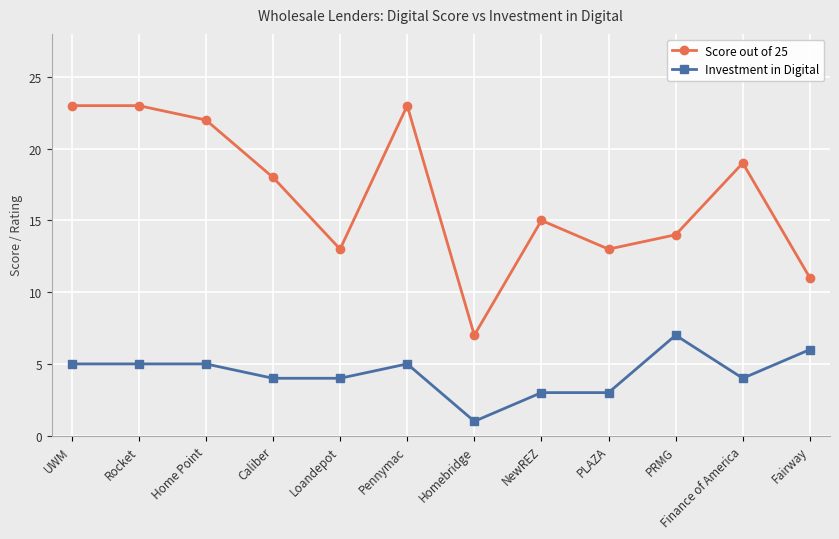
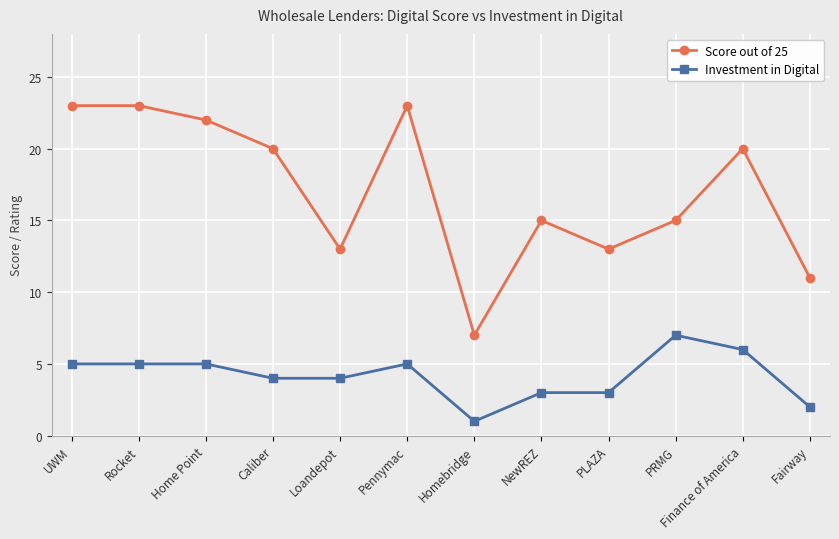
  {
    "Score out of 25": {
      "UWM": 23,
      "Rocket": 23,
      "Home Point": 22,
-     "Caliber": 18,
+     "Caliber": 20,
      "Loandepot": 13,
      "Pennymac": 23,
      "Homebridge": 7,
      "NewREZ": 15,
      "PLAZA": 13,
-     "PRMG": 14,
-     "Finance of America": 19,
+     "PRMG": 15,
+     "Finance of America": 20,
      "Fairway": 11
    },
    "Investment in Digital": {
      "UWM": 5,
      "Rocket": 5,
      "Home Point": 5,
      "Caliber": 4,
      "Loandepot": 4,
      "Pennymac": 5,
      "Homebridge": 1,
      "NewREZ": 3,
      "PLAZA": 3,
      "PRMG": 7,
-     "Finance of America": 4,
-     "Fairway": 6
+     "Finance of America": 6,
+     "Fairway": 2
    }
  }
